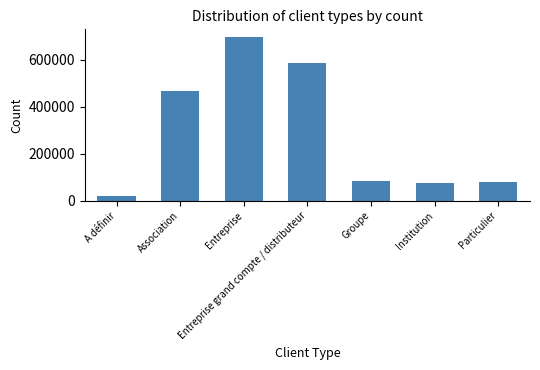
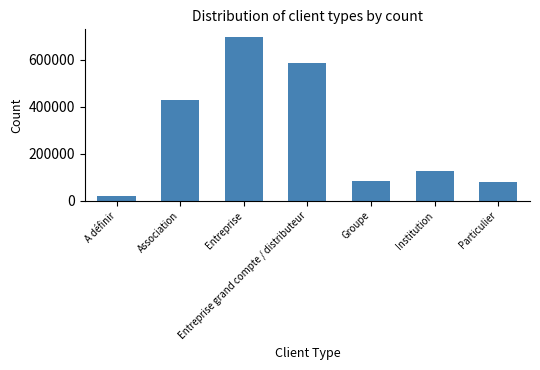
  {
    "A définir": 20000,
-   "Association": 470000,
+   "Association": 430000,
    "Entreprise": 700000,
    "Entreprise grand compte / distributeur": 590000,
    "Groupe": 80000,
-   "Institution": 80000,
+   "Institution": 130000,
    "Particulier": 80000
  }
